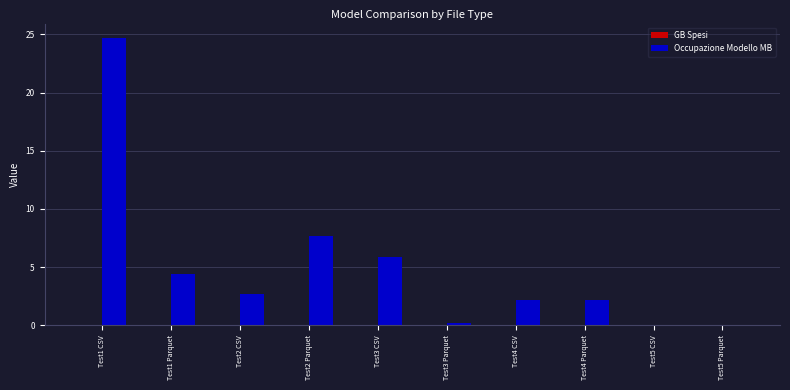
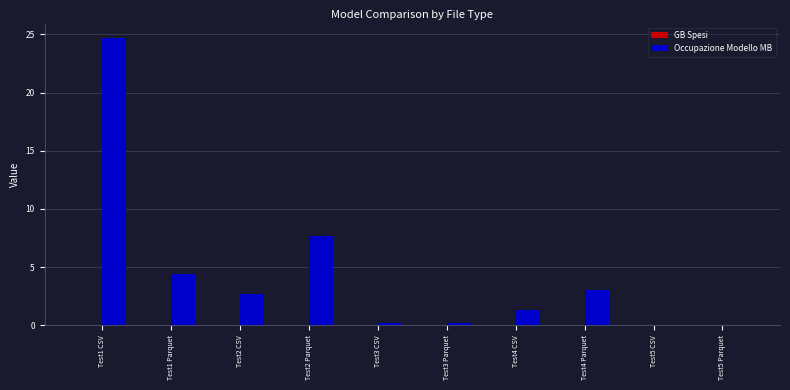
  {
    "GB Spesi": {
      "Test1 CSV": 0.0,
      "Test1 Parquet": 0.0,
      "Test2 CSV": 0.0,
      "Test2 Parquet": 0.0,
      "Test3 CSV": 0.0,
      "Test3 Parquet": 0.0,
      "Test4 CSV": 0.0,
      "Test4 Parquet": 0.0,
      "Test5 CSV": 0.0,
      "Test5 Parquet": 0.0
    },
    "Occupazione Modello MB": {
      "Test1 CSV": 24.7,
      "Test1 Parquet": 4.4,
      "Test2 CSV": 2.7,
      "Test2 Parquet": 7.6,
-     "Test3 CSV": 5.8,
-     "Test4 CSV": 2.2,
-     "Test4 Parquet": 2.2,
+     "Test3 CSV": 0.2,
+     "Test4 CSV": 1.3,
+     "Test4 Parquet": 3.0,
      "Test5 CSV": 0.0,
      "Test5 Parquet": 0.0
    }
  }
